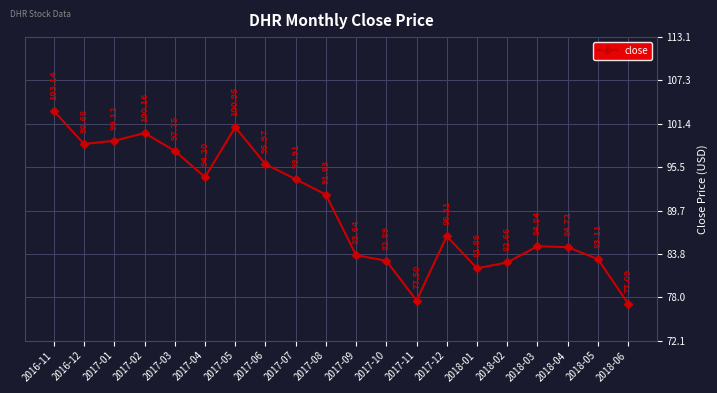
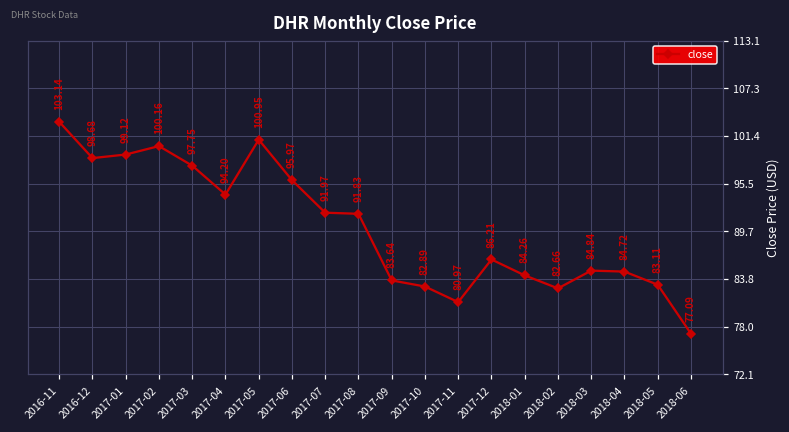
  {
    "2016-11": 103.14,
    "2016-12": 98.68,
    "2017-01": 99.12,
    "2017-02": 100.16,
    "2017-03": 97.75,
    "2017-04": 94.20,
    "2017-05": 100.95,
    "2017-06": 95.97,
-   "2017-07": 93.91,
+   "2017-07": 91.97,
    "2017-08": 91.83,
    "2017-09": 83.64,
    "2017-10": 82.89,
-   "2017-11": 77.50,
+   "2017-11": 80.97,
    "2017-12": 86.21,
-   "2018-01": 81.86,
+   "2018-01": 84.26,
    "2018-02": 82.66,
    "2018-03": 84.84,
    "2018-04": 84.72,
    "2018-05": 83.11,
    "2018-06": 77.09
  }
